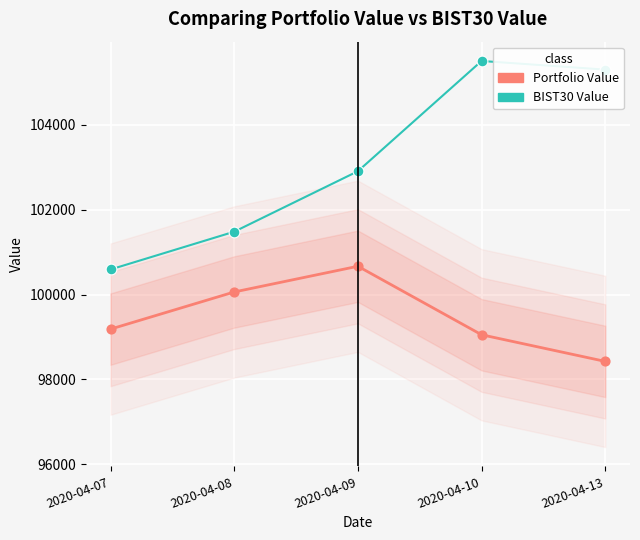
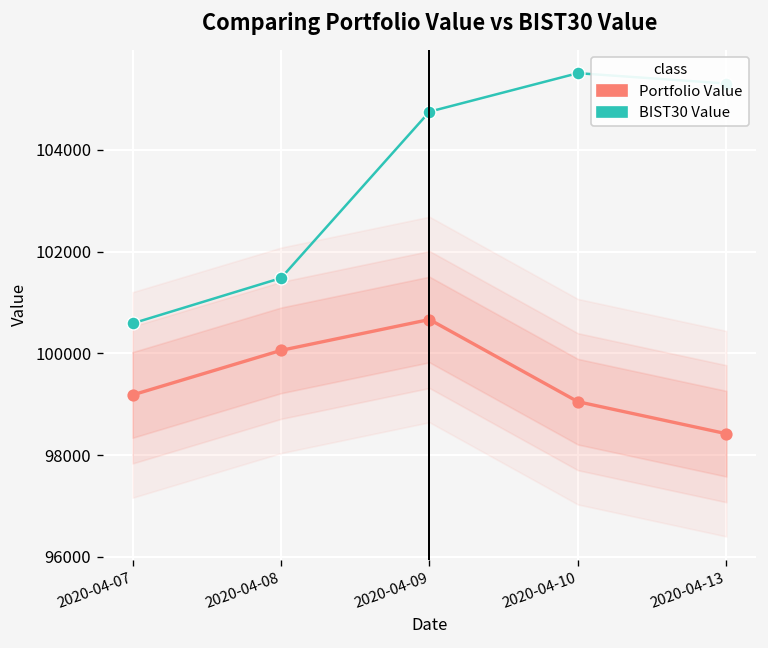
  {
    "BIST30 Value": {
      "2020-04-08": 101500,
-     "2020-04-09": 102900,
+     "2020-04-09": 104700,
      "2020-04-10": 105500
    }
  }
